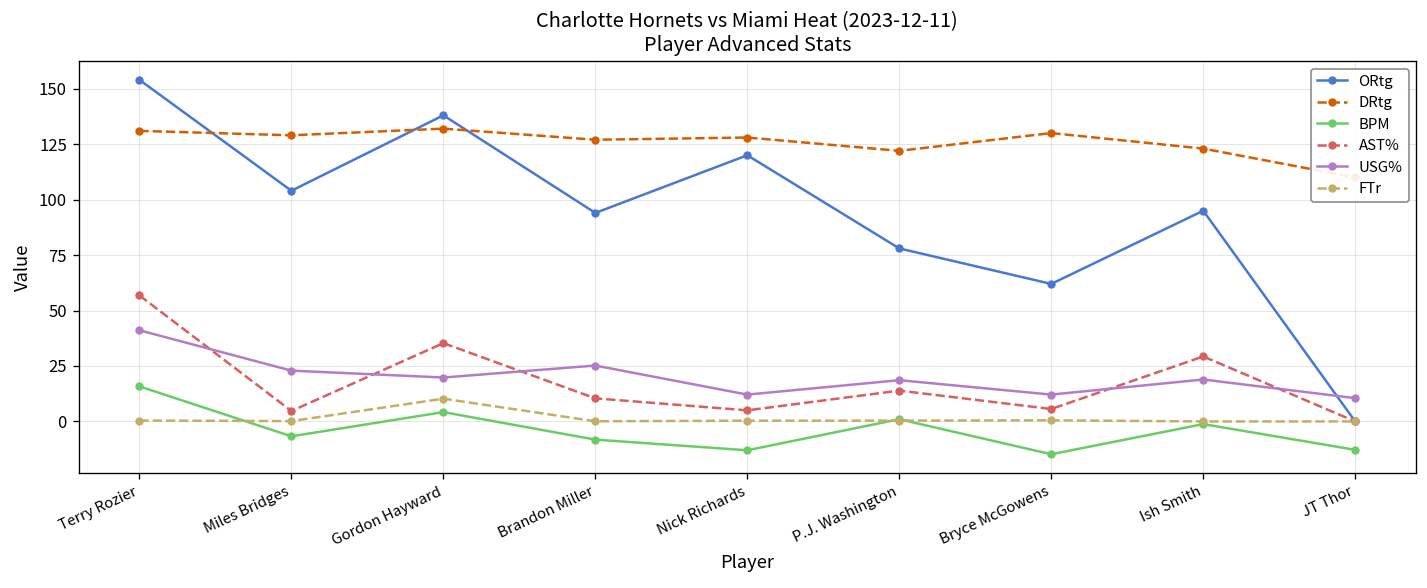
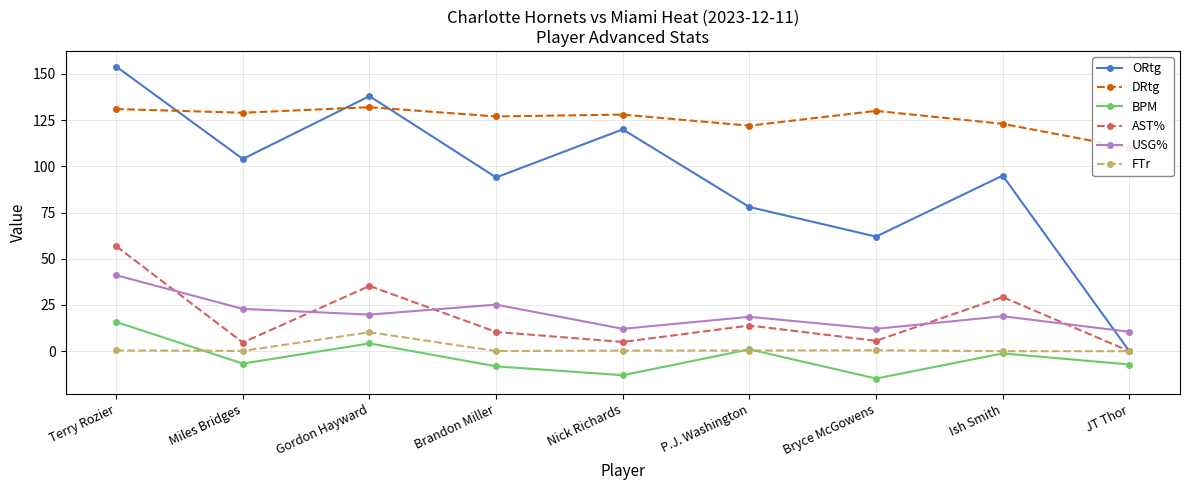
  {
    "ORtg": {
      "Terry Rozier": 154,
      "Miles Bridges": 104,
      "Gordon Hayward": 138,
      "Brandon Miller": 94,
      "Nick Richards": 120,
      "P.J. Washington": 78,
      "Bryce McGowens": 62,
      "Ish Smith": 95
    },
    "DRtg": {
      "Terry Rozier": 131,
      "Miles Bridges": 129,
      "Gordon Hayward": 132,
      "Brandon Miller": 127,
      "Nick Richards": 128,
      "P.J. Washington": 122,
      "Bryce McGowens": 130,
      "Ish Smith": 123
    },
    "BPM": {
      "Terry Rozier": 16,
      "Miles Bridges": -7,
      "Gordon Hayward": 4,
      "Brandon Miller": -8,
      "Nick Richards": -13,
      "Bryce McGowens": -15,
-     "JT Thor": -13
+     "JT Thor": -7
    },
    "AST%": {
      "Terry Rozier": 57,
      "Miles Bridges": 5,
      "Gordon Hayward": 35,
      "Brandon Miller": 10,
      "Nick Richards": 5,
      "P.J. Washington": 14,
      "Bryce McGowens": 6,
      "Ish Smith": 29
    },
    "USG%": {
      "Terry Rozier": 41,
      "Miles Bridges": 23,
      "Gordon Hayward": 20,
      "Brandon Miller": 25,
      "Nick Richards": 12,
      "P.J. Washington": 19,
      "Bryce McGowens": 12,
      "Ish Smith": 19,
      "JT Thor": 11
    },
    "FTr": {
      "Terry Rozier": 0,
      "Miles Bridges": 0,
      "Gordon Hayward": 10,
      "Brandon Miller": 0,
      "Nick Richards": 0,
      "Bryce McGowens": 1
    }
  }
